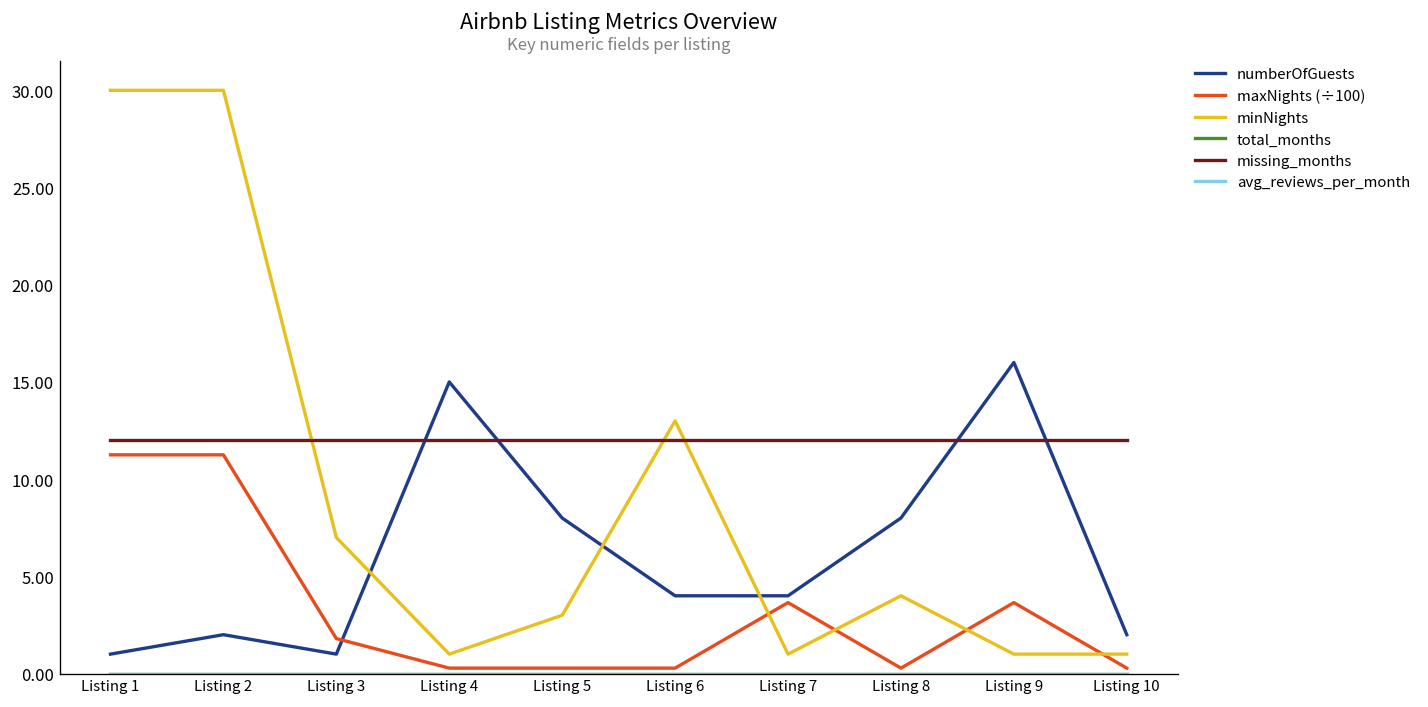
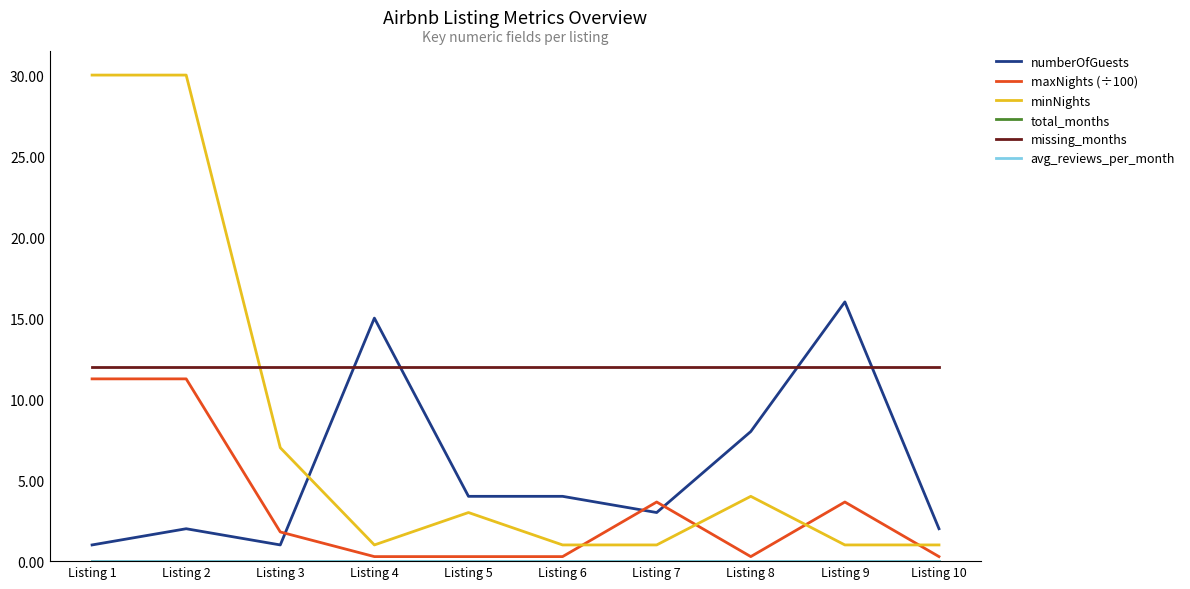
  {
    "numberOfGuests": {
      "Listing 1": 1,
      "Listing 2": 2,
      "Listing 3": 1,
      "Listing 4": 15,
-     "Listing 5": 8,
+     "Listing 5": 4,
      "Listing 6": 4,
-     "Listing 7": 4,
+     "Listing 7": 3,
      "Listing 8": 8,
      "Listing 9": 16,
      "Listing 10": 2
    },
    "maxNights (÷100)": {
      "Listing 1": 11.3,
      "Listing 2": 11.3,
      "Listing 3": 1.8,
      "Listing 4": 0.3,
      "Listing 5": 0.3,
      "Listing 6": 0.3,
      "Listing 7": 3.7,
      "Listing 8": 0.3,
      "Listing 9": 3.7,
      "Listing 10": 0.3
    },
    "minNights": {
      "Listing 1": 30,
      "Listing 2": 30,
      "Listing 3": 7,
      "Listing 4": 1,
      "Listing 5": 3,
-     "Listing 6": 13,
+     "Listing 6": 1,
      "Listing 7": 1,
      "Listing 8": 4,
      "Listing 9": 1,
      "Listing 10": 1
    },
    "avg_reviews_per_month": {
      "Listing 1": 0,
      "Listing 2": 0,
      "Listing 3": 0,
      "Listing 4": 0,
      "Listing 5": 0,
      "Listing 6": 0,
      "Listing 7": 0,
      "Listing 8": 0,
      "Listing 9": 0,
      "Listing 10": 0
    },
    "missing_months": {
      "Listing 1": 12,
      "Listing 2": 12,
      "Listing 3": 12,
      "Listing 4": 12,
      "Listing 5": 12,
      "Listing 6": 12,
      "Listing 7": 12,
      "Listing 8": 12,
      "Listing 9": 12,
      "Listing 10": 12
    }
  }
